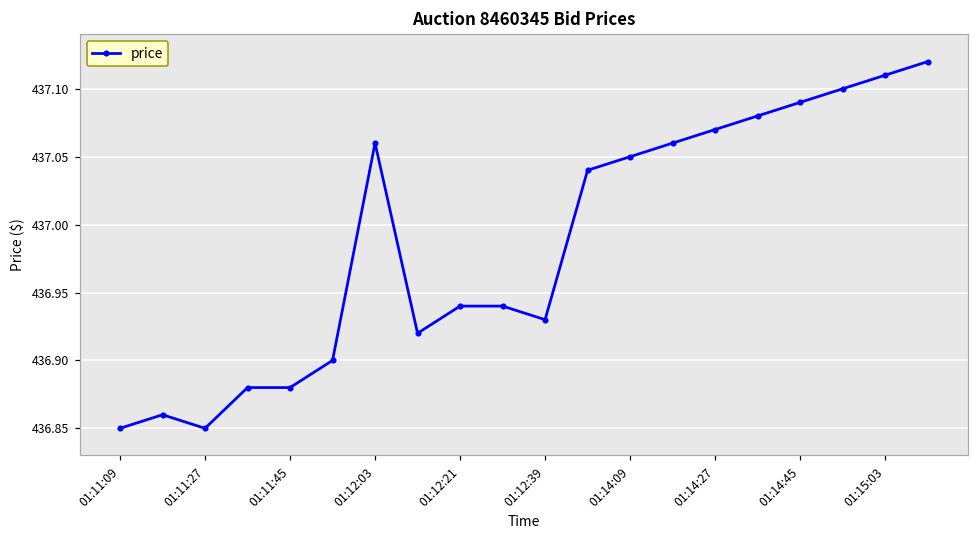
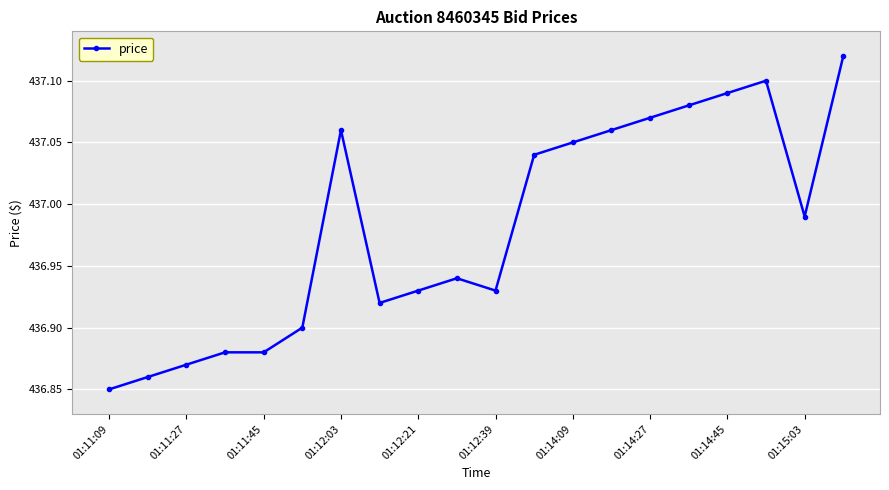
  {
    "01:11:09": 436.85,
-   "01:11:27": 436.85,
+   "01:11:27": 436.87,
    "01:11:45": 436.88,
    "01:12:03": 437.06,
-   "01:12:21": 436.94,
+   "01:12:21": 436.93,
    "01:12:39": 436.93,
    "01:14:09": 437.05,
    "01:14:27": 437.07,
    "01:14:45": 437.09,
-   "01:15:03": 437.11
+   "01:15:03": 436.99
  }
